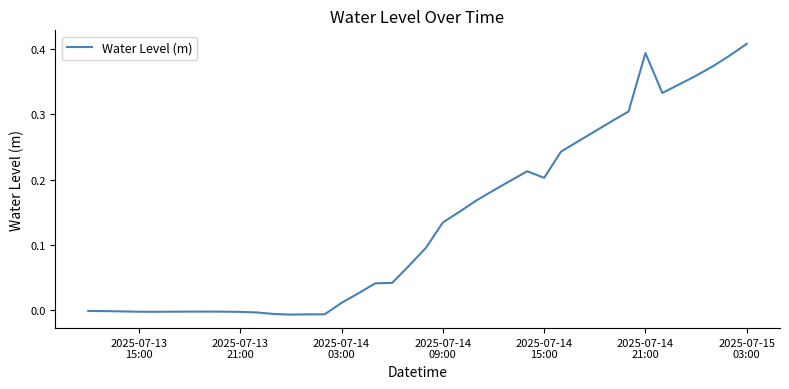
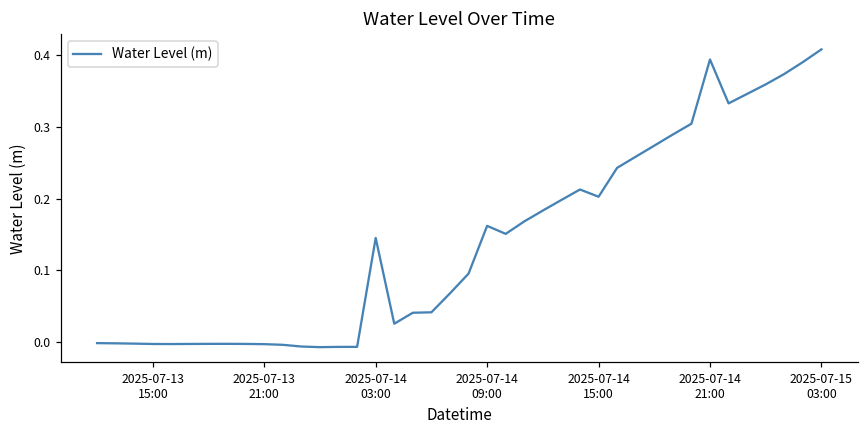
  {
    "2025-07-13 15:00": 0.00,
    "2025-07-13 21:00": 0.00,
-   "2025-07-14 03:00": 0.01,
-   "2025-07-14 09:00": 0.13,
+   "2025-07-14 03:00": 0.15,
+   "2025-07-14 09:00": 0.16,
    "2025-07-14 15:00": 0.20,
    "2025-07-14 21:00": 0.39,
    "2025-07-15 03:00": 0.41
  }
